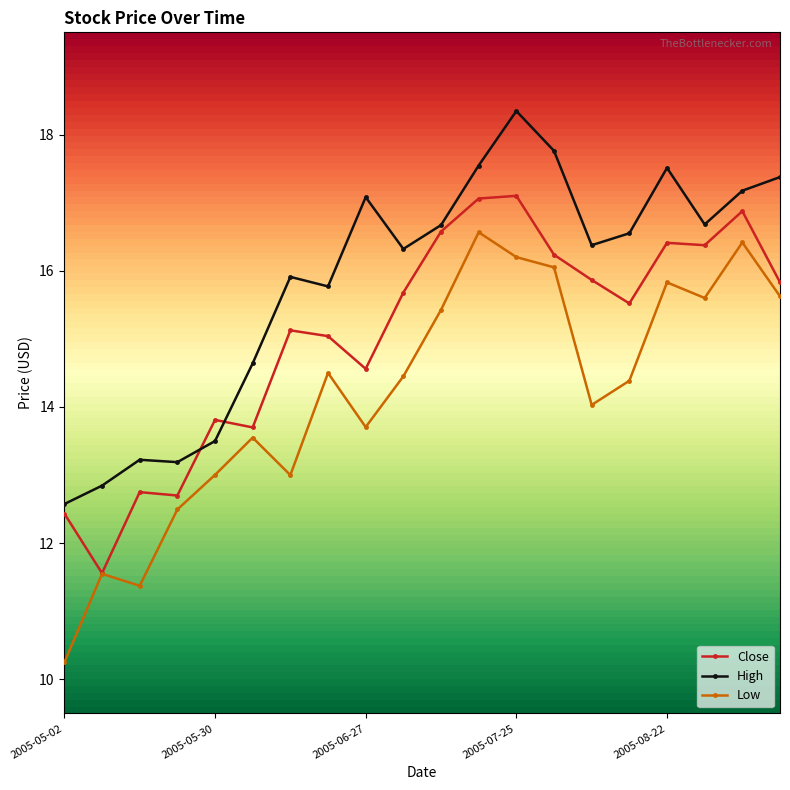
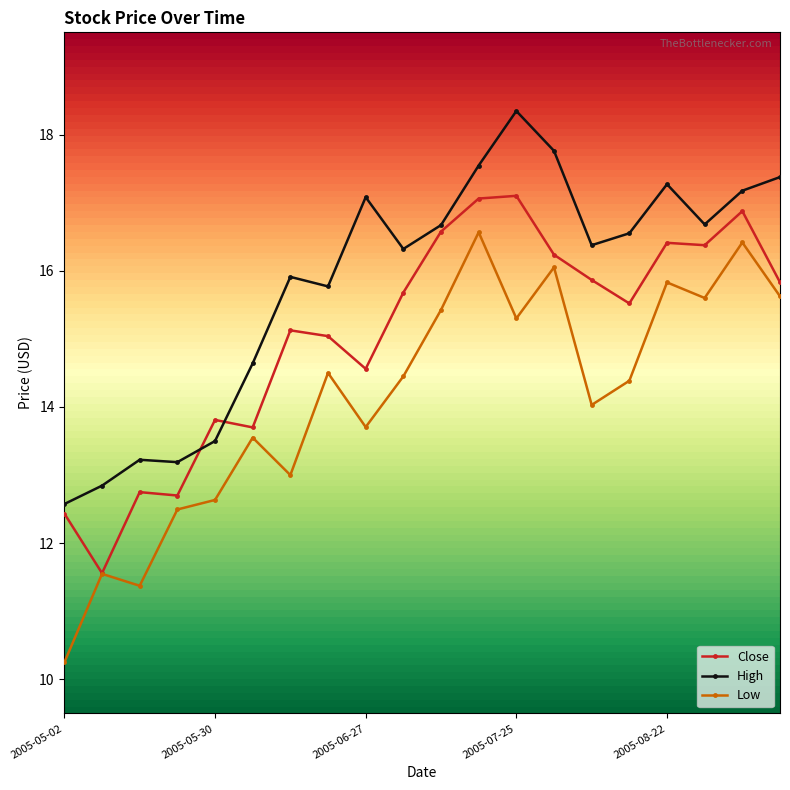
  {
    "High": {
      "2005-05-02": 12.6,
      "2005-05-30": 13.5,
      "2005-06-27": 17.1,
      "2005-07-25": 18.3,
-     "2005-08-22": 17.5
+     "2005-08-22": 17.3
    },
    "Low": {
      "2005-05-02": 10.3,
-     "2005-05-30": 13.0,
+     "2005-05-30": 12.6,
      "2005-06-27": 13.7,
-     "2005-07-25": 16.2,
+     "2005-07-25": 15.3,
      "2005-08-22": 15.8
    }
  }
